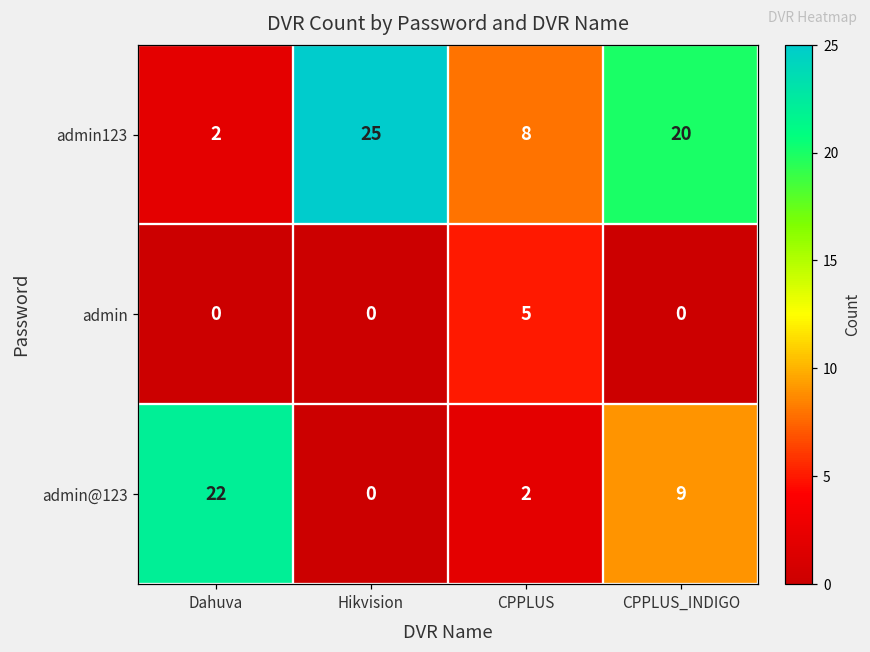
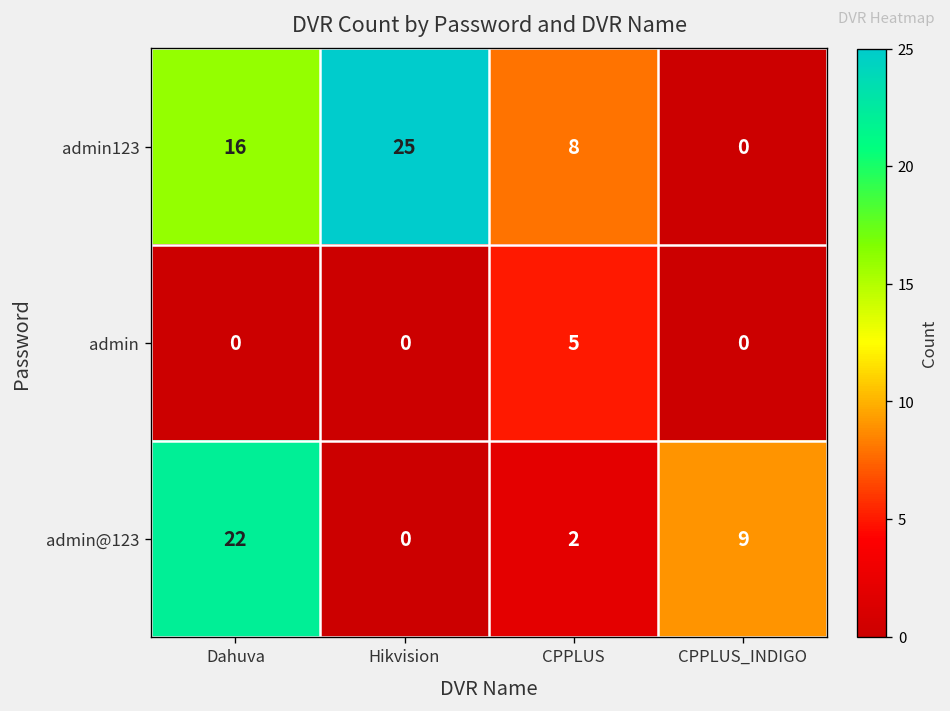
  {
    "admin123": {
-     "Dahuva": 2,
+     "Dahuva": 16,
      "Hikvision": 25,
      "CPPLUS": 8,
-     "CPPLUS_INDIGO": 20
+     "CPPLUS_INDIGO": 0
    },
    "admin": {
      "Dahuva": 0,
      "Hikvision": 0,
      "CPPLUS": 5,
      "CPPLUS_INDIGO": 0
    },
    "admin@123": {
      "Dahuva": 22,
      "Hikvision": 0,
      "CPPLUS": 2,
      "CPPLUS_INDIGO": 9
    }
  }
